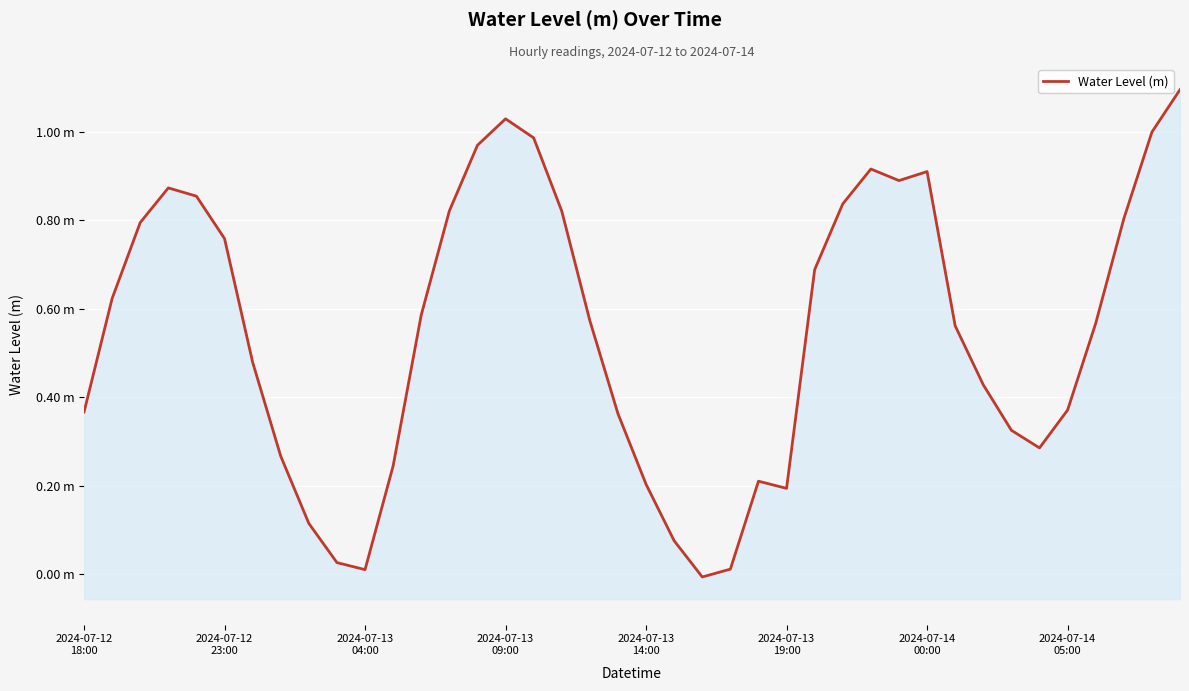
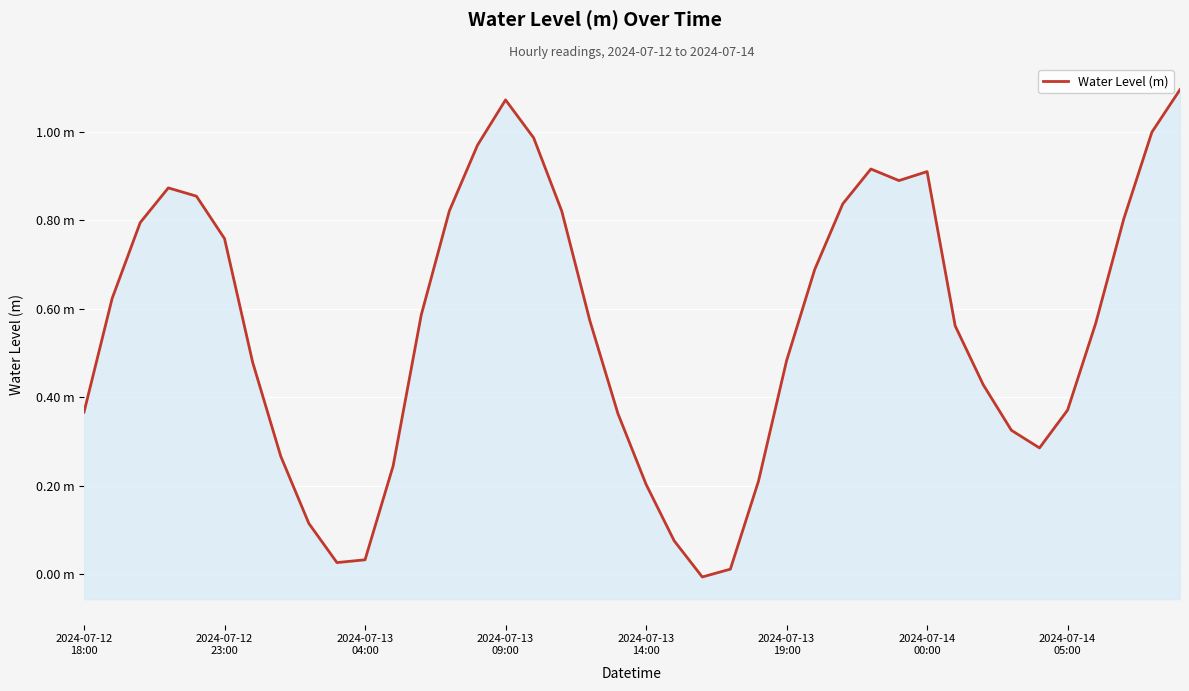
  {
    "2024-07-12 18:00": "0.37 m",
    "2024-07-12 23:00": "0.76 m",
-   "2024-07-13 04:00": "0.01 m",
-   "2024-07-13 09:00": "1.03 m",
+   "2024-07-13 04:00": "0.03 m",
+   "2024-07-13 09:00": "1.07 m",
    "2024-07-13 14:00": "0.20 m",
-   "2024-07-13 19:00": "0.19 m",
+   "2024-07-13 19:00": "0.48 m",
    "2024-07-14 00:00": "0.91 m",
    "2024-07-14 05:00": "0.37 m"
  }
